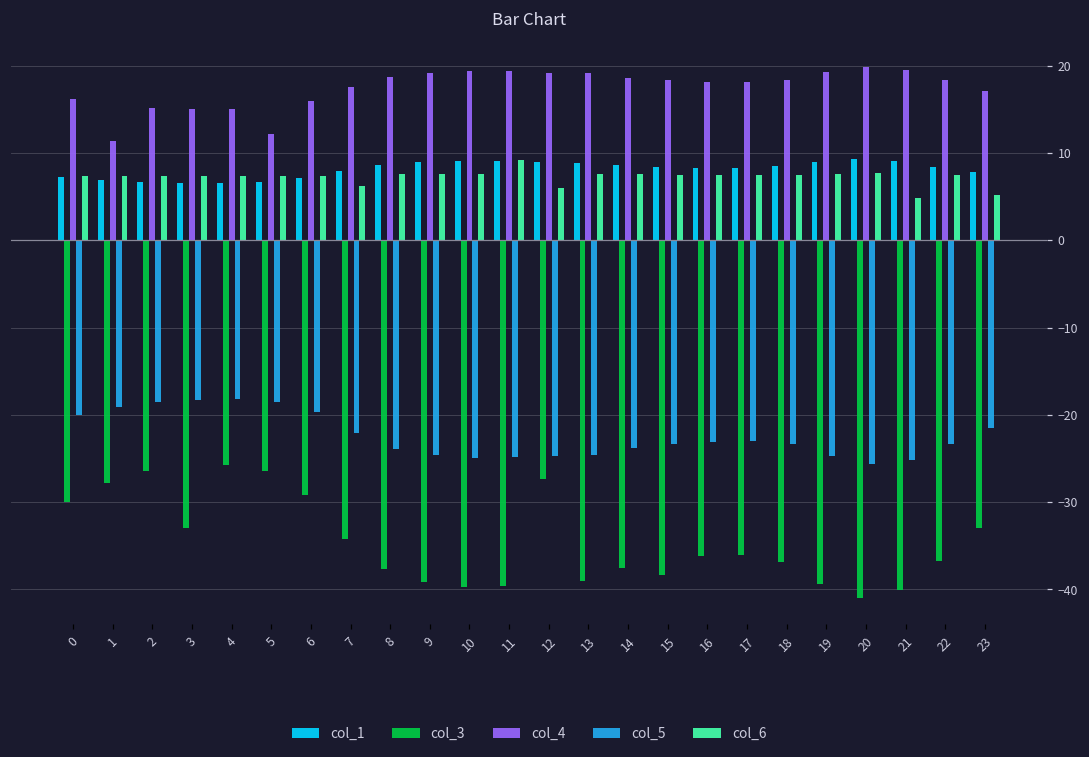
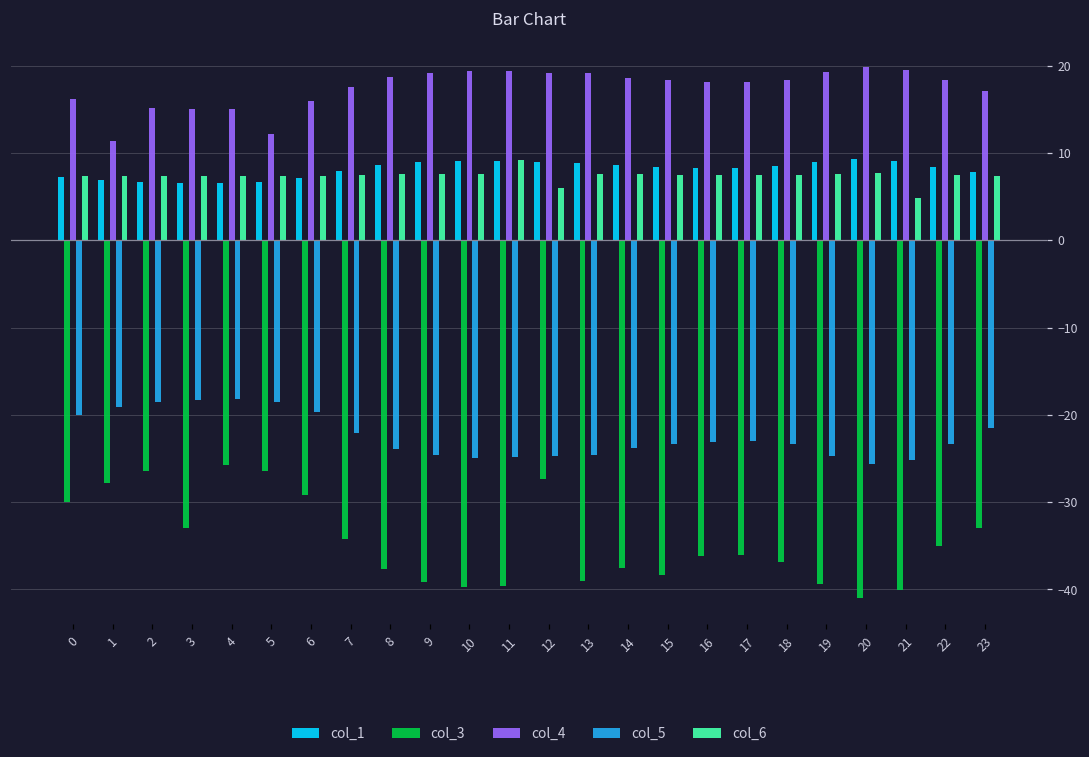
  {
    "col_3": {
      "0": -30,
      "1": -28,
      "2": -26,
      "3": -33,
      "4": -26,
      "5": -26,
      "6": -29,
      "7": -34,
      "8": -38,
      "9": -39,
      "10": -40,
      "11": -40,
      "12": -27,
      "13": -39,
      "14": -38,
      "15": -38,
      "16": -36,
      "17": -36,
      "18": -37,
      "19": -39,
      "20": -41,
      "21": -40,
-     "22": -37,
+     "22": -35,
      "23": -33
    },
    "col_4": {
      "0": 16,
      "1": 11,
      "2": 15,
      "3": 15,
      "4": 15,
      "5": 12,
      "6": 16,
      "7": 18,
      "8": 19,
      "9": 19,
      "10": 19,
      "11": 19,
      "12": 19,
      "13": 19,
      "14": 19,
      "15": 18,
      "16": 18,
      "17": 18,
      "18": 18,
      "19": 19,
      "20": 20,
      "21": 20,
      "22": 18,
      "23": 17
    },
    "col_6": {
      "0": 7,
      "1": 7,
      "2": 7,
      "3": 7,
      "4": 7,
      "5": 7,
      "6": 7,
-     "7": 6,
+     "7": 7,
      "8": 8,
      "9": 8,
      "10": 8,
      "11": 9,
      "12": 6,
      "13": 8,
      "14": 8,
      "15": 8,
      "16": 8,
      "17": 8,
      "18": 8,
      "19": 8,
      "20": 8,
      "21": 5,
      "22": 8,
-     "23": 5
+     "23": 7
    }
  }
